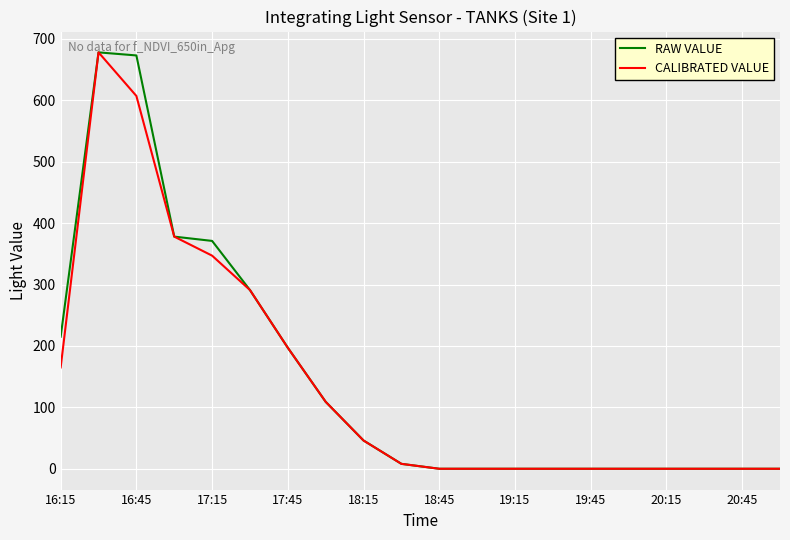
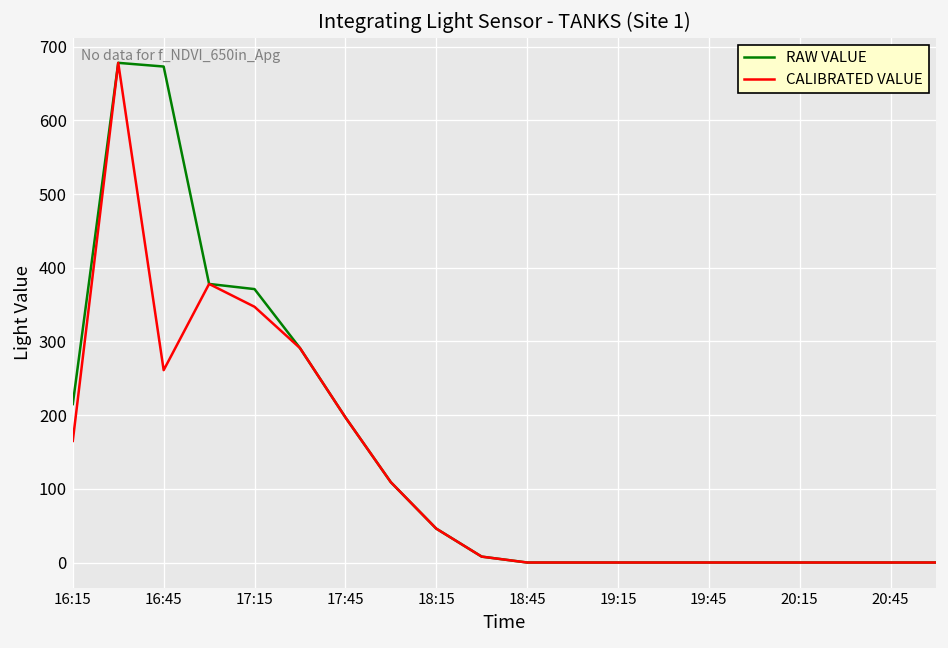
  {
    "RAW VALUE": {
      "16:15": 220,
      "16:45": 670,
      "17:15": 370
    },
    "CALIBRATED VALUE": {
      "16:15": 170,
-     "16:45": 610,
+     "16:45": 260,
      "17:15": 350
    }
  }
